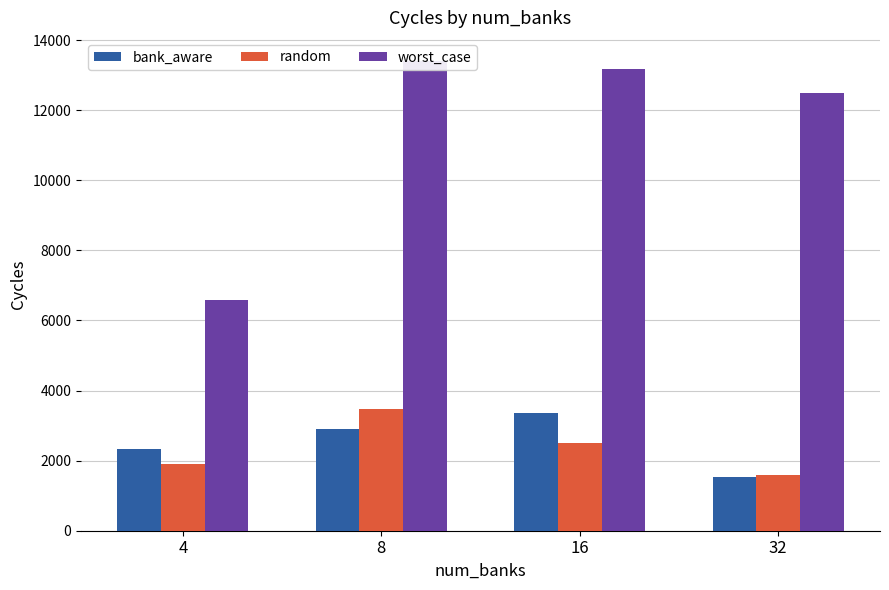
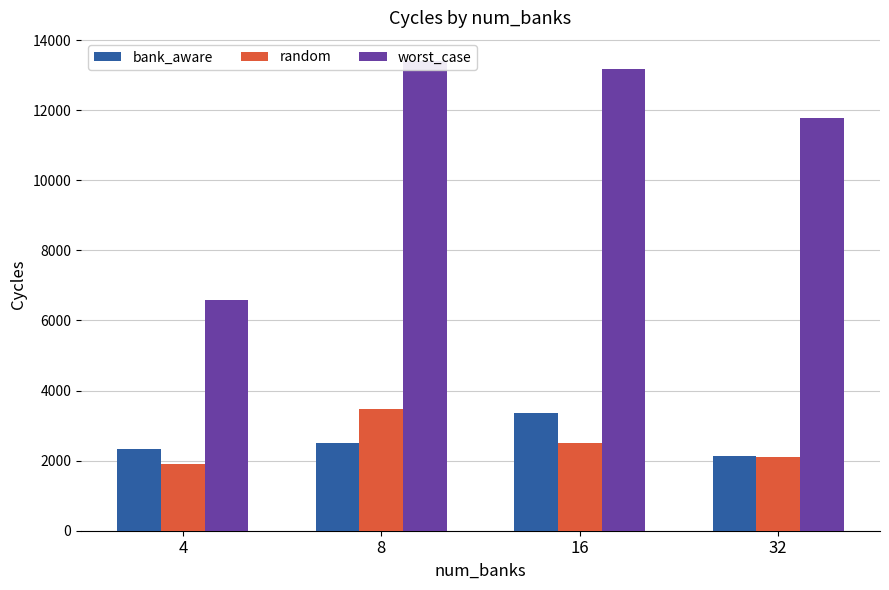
  {
    "bank_aware": {
      "4": 2300,
-     "8": 2900,
+     "8": 2500,
      "16": 3400,
-     "32": 1500
+     "32": 2100
    },
    "random": {
      "4": 1900,
      "8": 3500,
      "16": 2500,
-     "32": 1600
+     "32": 2100
    },
    "worst_case": {
      "4": 6600,
      "16": 13200,
-     "32": 12500
+     "32": 11800
    }
  }
